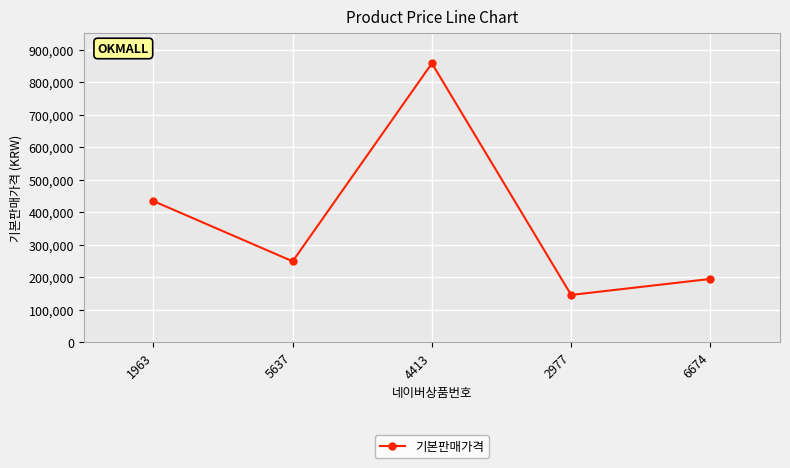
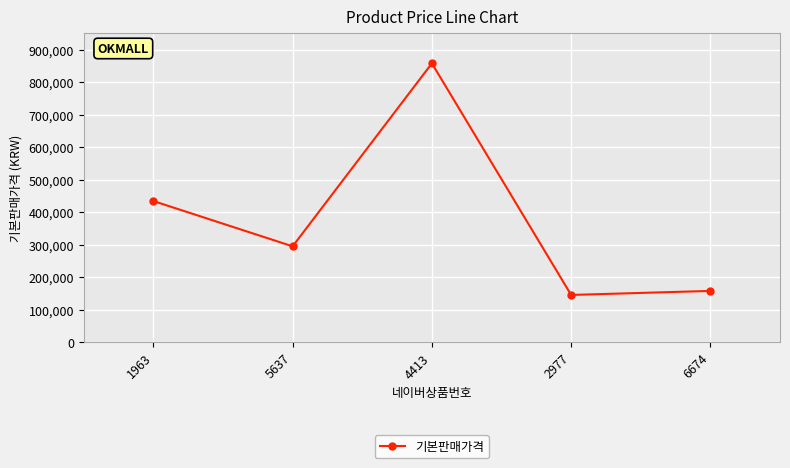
  {
    "1963": "430,000",
-   "5637": "250,000",
+   "5637": "300,000",
    "4413": "860,000",
    "2977": "150,000",
-   "6674": "190,000"
+   "6674": "160,000"
  }
